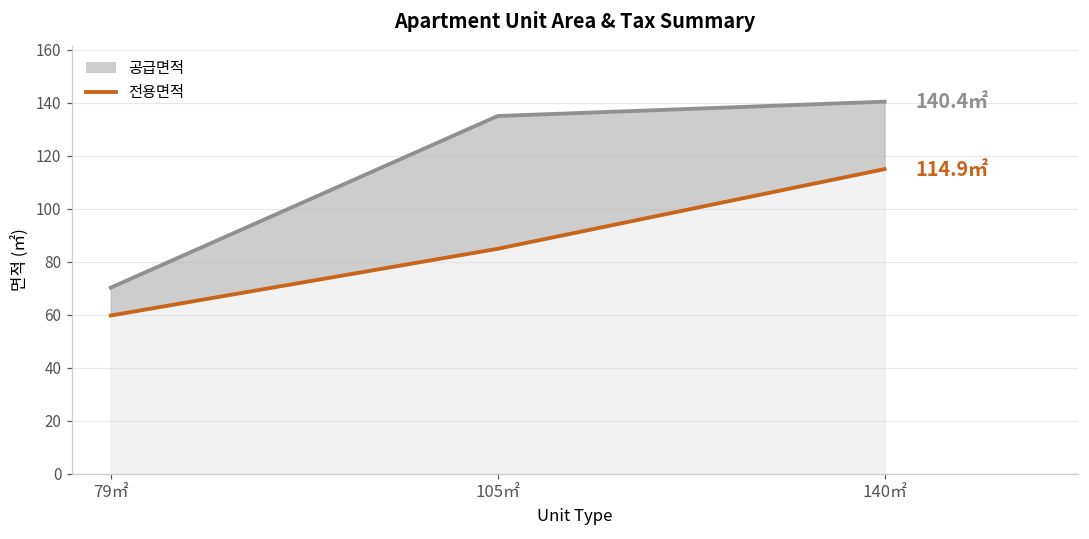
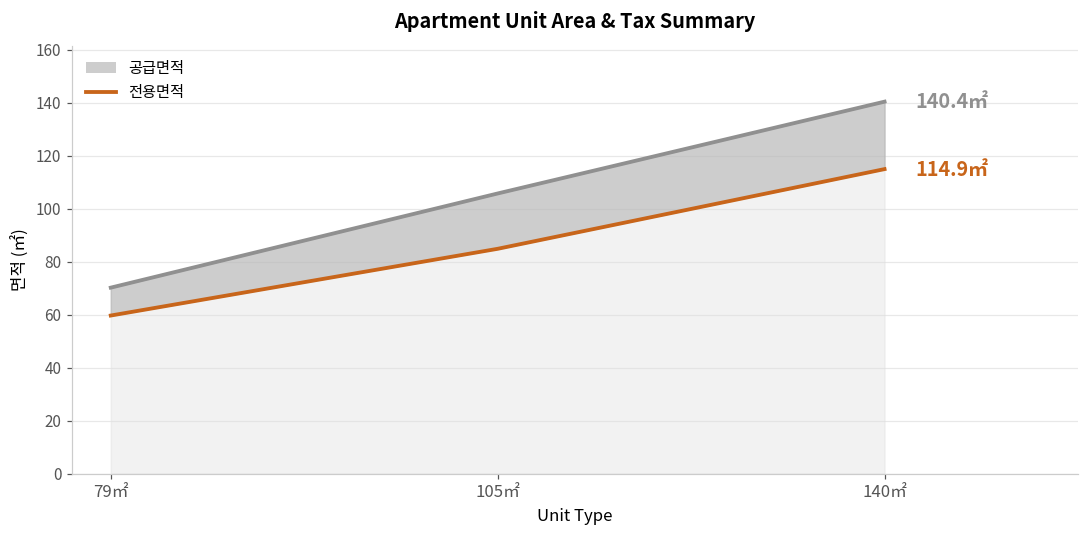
  {
    "공급면적": {
      "79㎡": 70,
-     "105㎡": 135,
+     "105㎡": 106,
      "140㎡": 140
    }
  }
